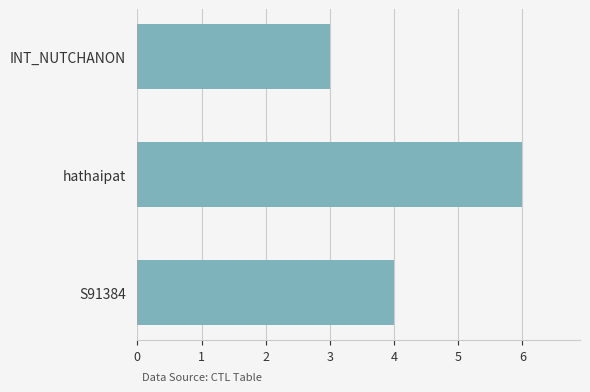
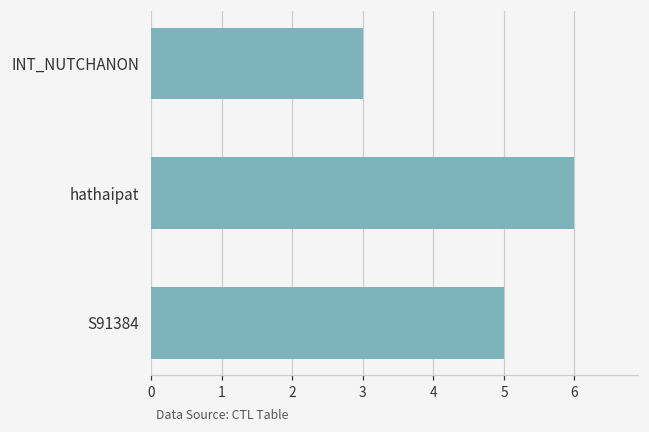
  {
    "INT_NUTCHANON": 3,
    "hathaipat": 6,
-   "S91384": 4
+   "S91384": 5
  }
